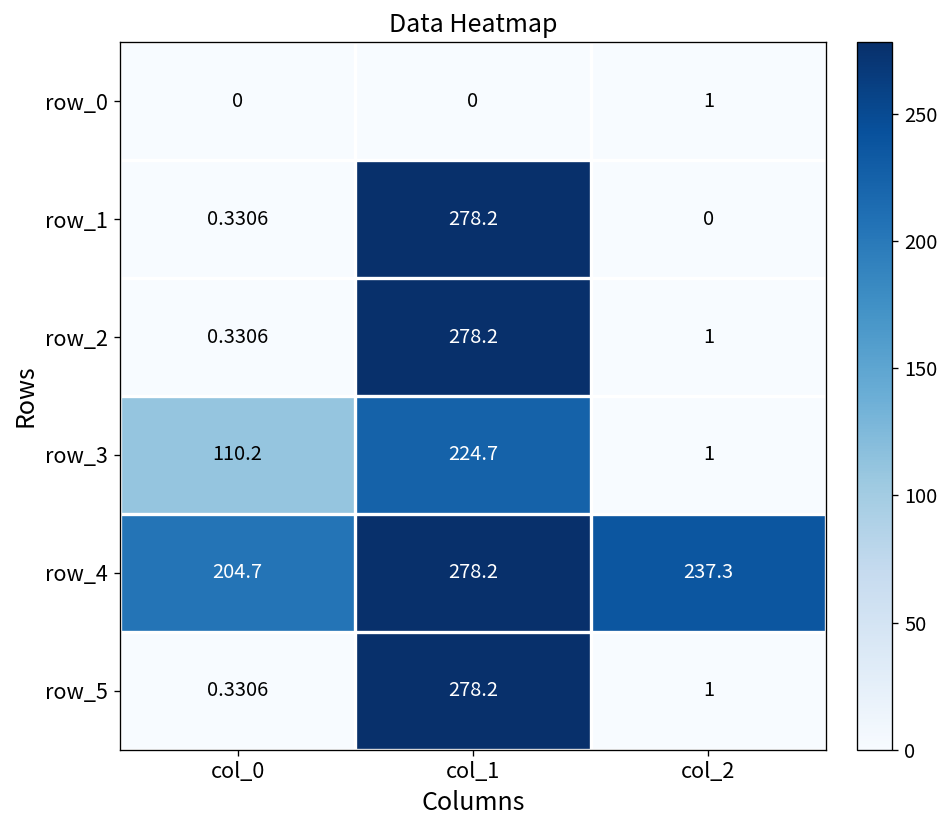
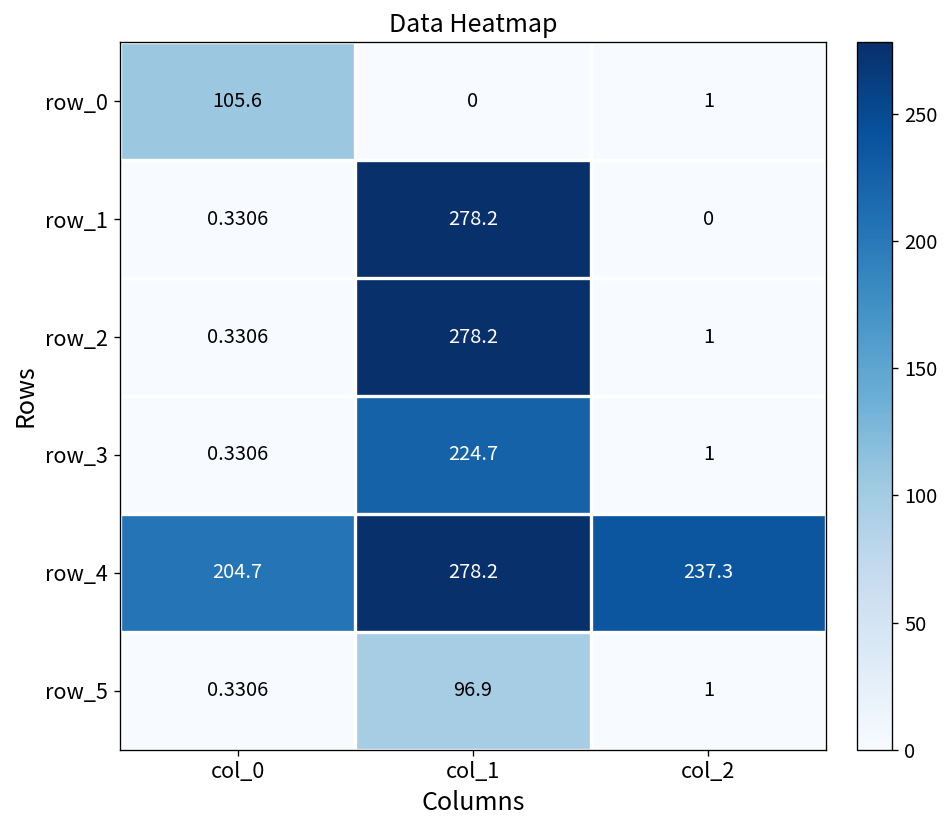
  {
    "row_0": {
-     "col_0": 0,
+     "col_0": 105.6,
      "col_1": 0,
      "col_2": 1
    },
    "row_1": {
      "col_0": 0.3306,
      "col_1": 278.2,
      "col_2": 0
    },
    "row_2": {
      "col_0": 0.3306,
      "col_1": 278.2,
      "col_2": 1
    },
    "row_3": {
-     "col_0": 110.2,
+     "col_0": 0.3306,
      "col_1": 224.7,
      "col_2": 1
    },
    "row_4": {
      "col_0": 204.7,
      "col_1": 278.2,
      "col_2": 237.3
    },
    "row_5": {
      "col_0": 0.3306,
-     "col_1": 278.2,
+     "col_1": 96.9,
      "col_2": 1
    }
  }
